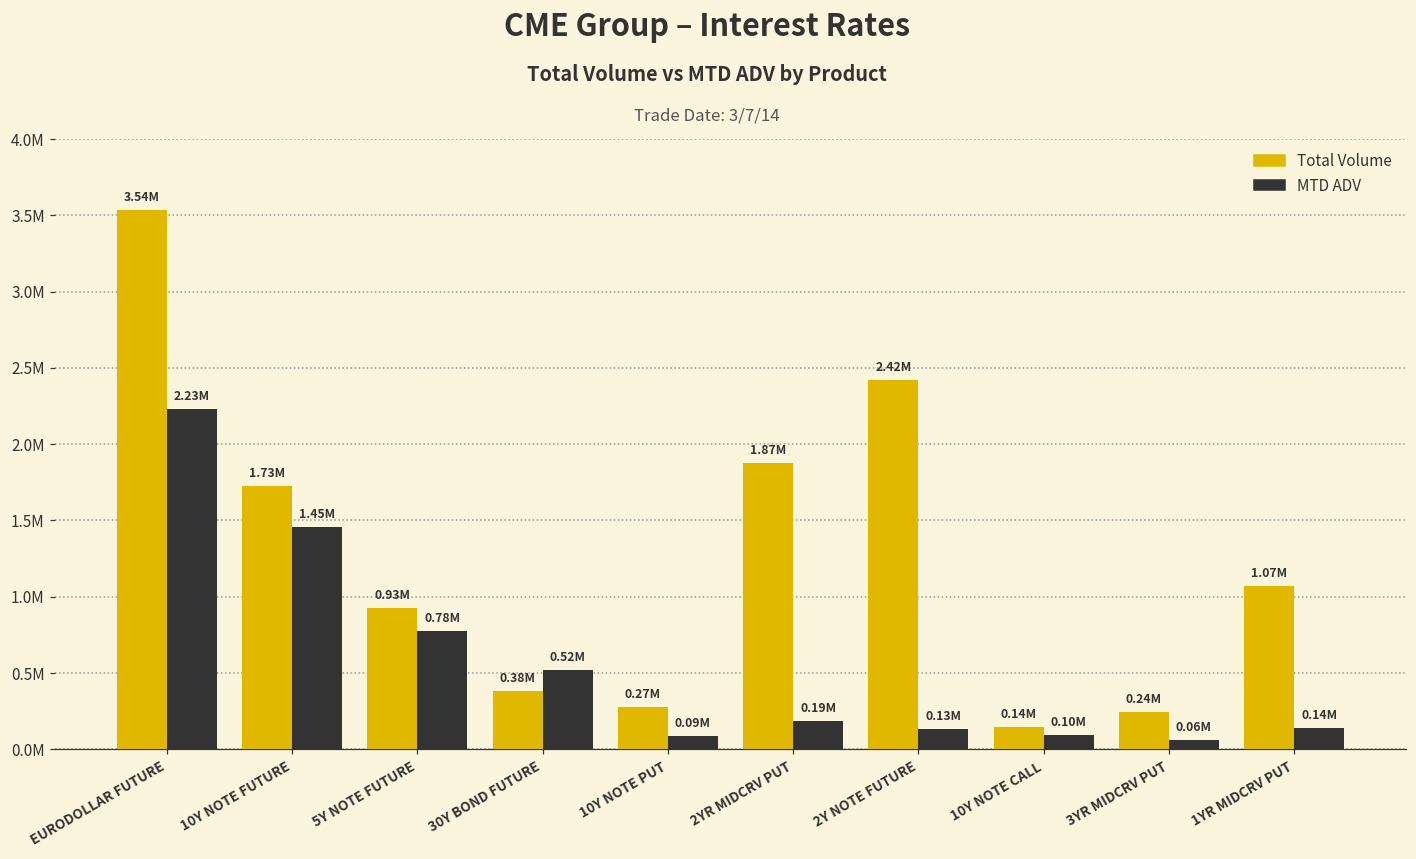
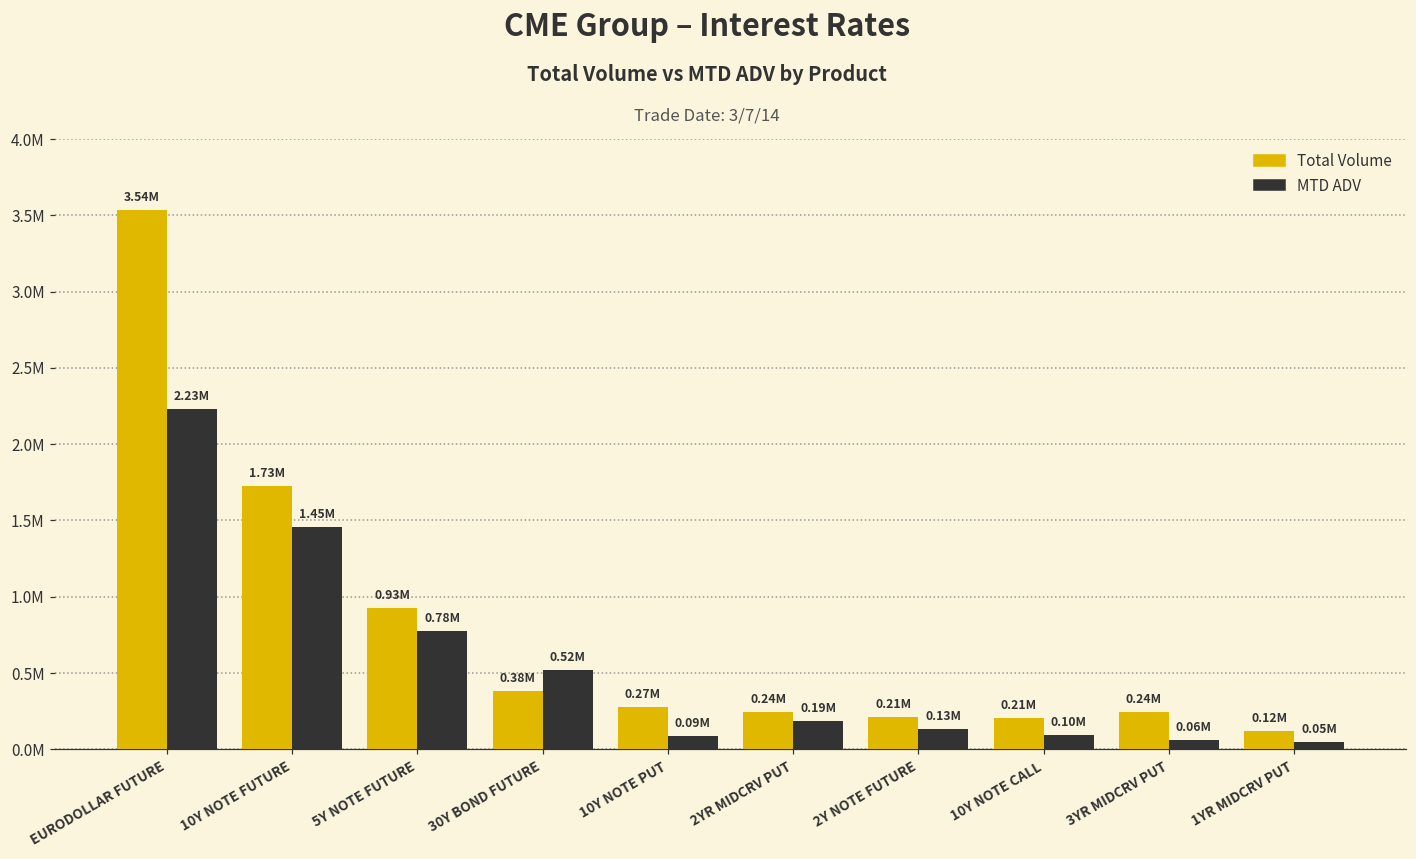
  {
    "Total Volume": {
      "EURODOLLAR FUTURE": "3.54M",
      "10Y NOTE FUTURE": "1.73M",
      "5Y NOTE FUTURE": "0.93M",
      "30Y BOND FUTURE": "0.38M",
      "10Y NOTE PUT": "0.27M",
-     "2YR MIDCRV PUT": "1.87M",
-     "2Y NOTE FUTURE": "2.42M",
-     "10Y NOTE CALL": "0.14M",
+     "2YR MIDCRV PUT": "0.24M",
+     "2Y NOTE FUTURE": "0.21M",
+     "10Y NOTE CALL": "0.21M",
      "3YR MIDCRV PUT": "0.24M",
-     "1YR MIDCRV PUT": "1.07M"
+     "1YR MIDCRV PUT": "0.12M"
    },
    "MTD ADV": {
      "EURODOLLAR FUTURE": "2.23M",
      "10Y NOTE FUTURE": "1.45M",
      "5Y NOTE FUTURE": "0.78M",
      "30Y BOND FUTURE": "0.52M",
      "10Y NOTE PUT": "0.09M",
      "2YR MIDCRV PUT": "0.19M",
      "2Y NOTE FUTURE": "0.13M",
      "10Y NOTE CALL": "0.10M",
      "3YR MIDCRV PUT": "0.06M",
-     "1YR MIDCRV PUT": "0.14M"
+     "1YR MIDCRV PUT": "0.05M"
    }
  }
